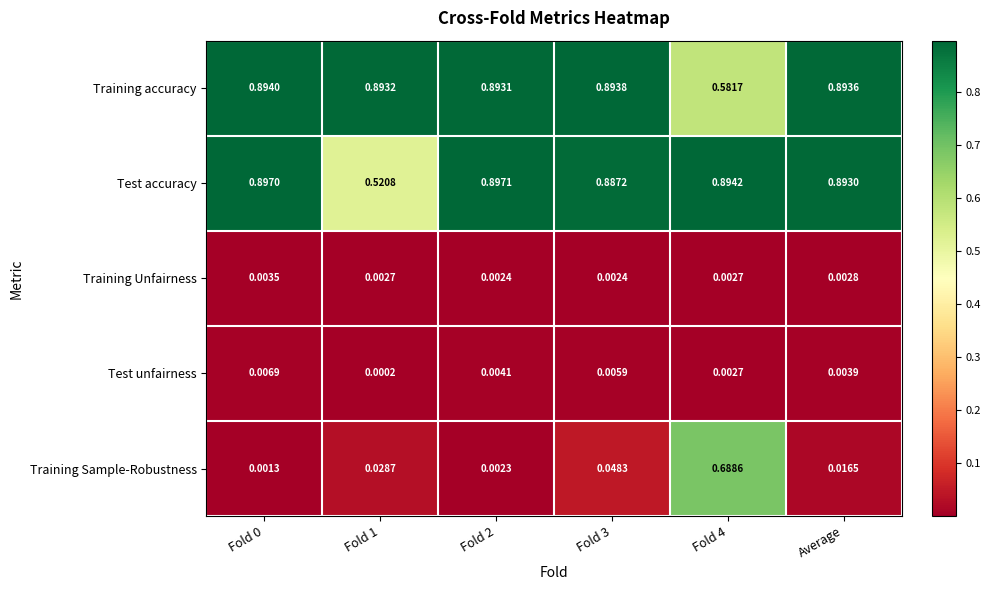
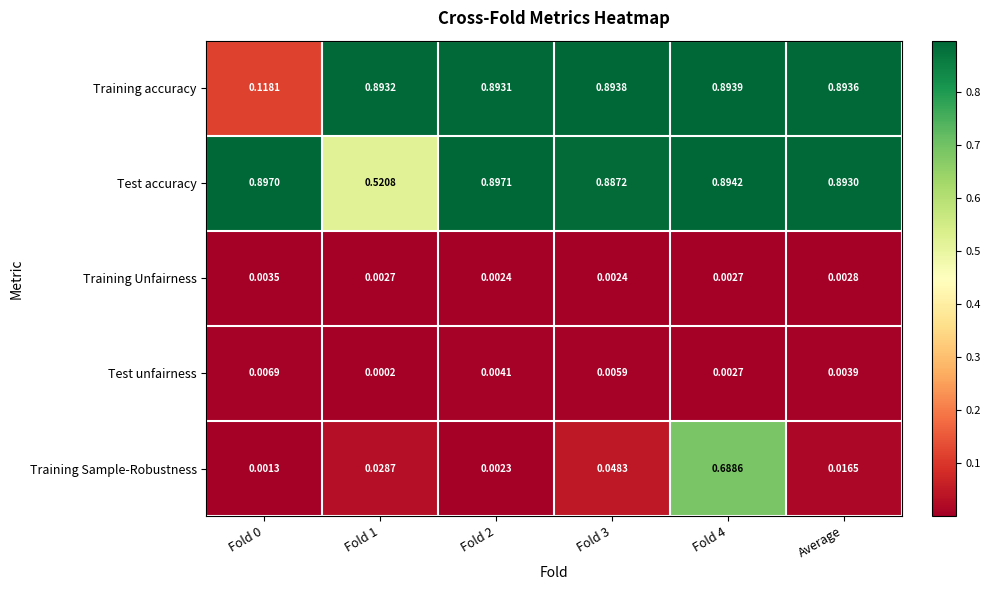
  {
    "Training accuracy": {
-     "Fold 0": 0.8940,
+     "Fold 0": 0.1181,
      "Fold 1": 0.8932,
      "Fold 2": 0.8931,
      "Fold 3": 0.8938,
-     "Fold 4": 0.5817,
+     "Fold 4": 0.8939,
      "Average": 0.8936
    },
    "Test accuracy": {
      "Fold 0": 0.8970,
      "Fold 1": 0.5208,
      "Fold 2": 0.8971,
      "Fold 3": 0.8872,
      "Fold 4": 0.8942,
      "Average": 0.8930
    },
    "Training Unfairness": {
      "Fold 0": 0.0035,
      "Fold 1": 0.0027,
      "Fold 2": 0.0024,
      "Fold 3": 0.0024,
      "Fold 4": 0.0027,
      "Average": 0.0028
    },
    "Test unfairness": {
      "Fold 0": 0.0069,
      "Fold 1": 0.0002,
      "Fold 2": 0.0041,
      "Fold 3": 0.0059,
      "Fold 4": 0.0027,
      "Average": 0.0039
    },
    "Training Sample-Robustness": {
      "Fold 0": 0.0013,
      "Fold 1": 0.0287,
      "Fold 2": 0.0023,
      "Fold 3": 0.0483,
      "Fold 4": 0.6886,
      "Average": 0.0165
    }
  }
